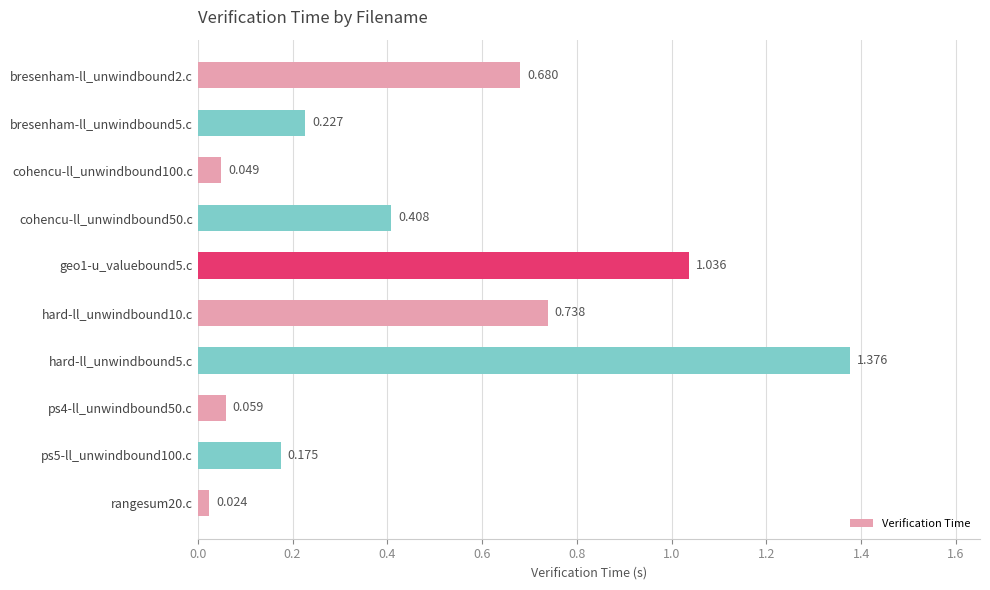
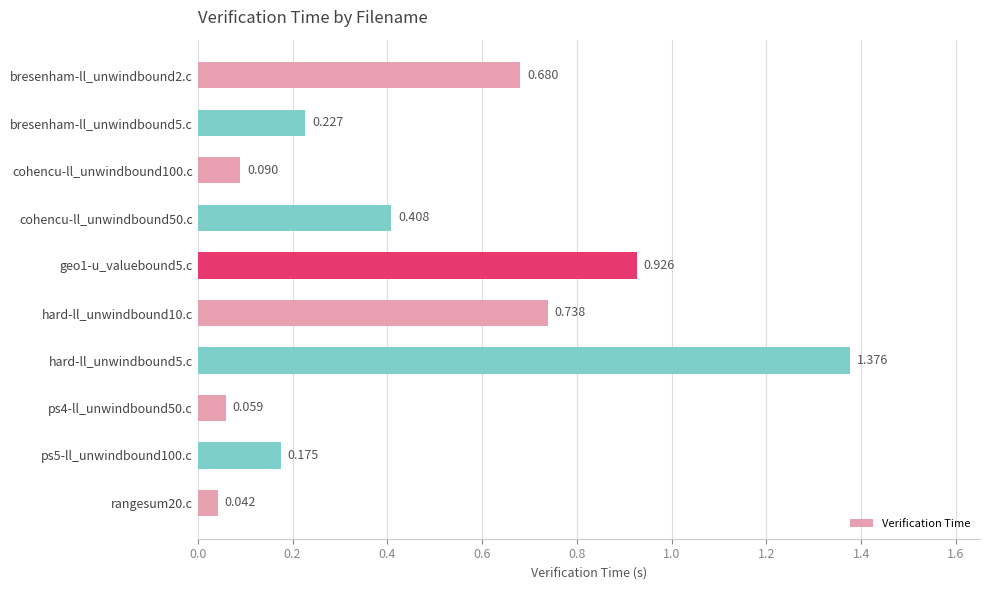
  {
    "bresenham-ll_unwindbound2.c": 0.680,
    "bresenham-ll_unwindbound5.c": 0.227,
-   "cohencu-ll_unwindbound100.c": 0.049,
+   "cohencu-ll_unwindbound100.c": 0.090,
    "cohencu-ll_unwindbound50.c": 0.408,
-   "geo1-u_valuebound5.c": 1.036,
+   "geo1-u_valuebound5.c": 0.926,
    "hard-ll_unwindbound10.c": 0.738,
    "hard-ll_unwindbound5.c": 1.376,
    "ps4-ll_unwindbound50.c": 0.059,
    "ps5-ll_unwindbound100.c": 0.175,
-   "rangesum20.c": 0.024
+   "rangesum20.c": 0.042
  }
